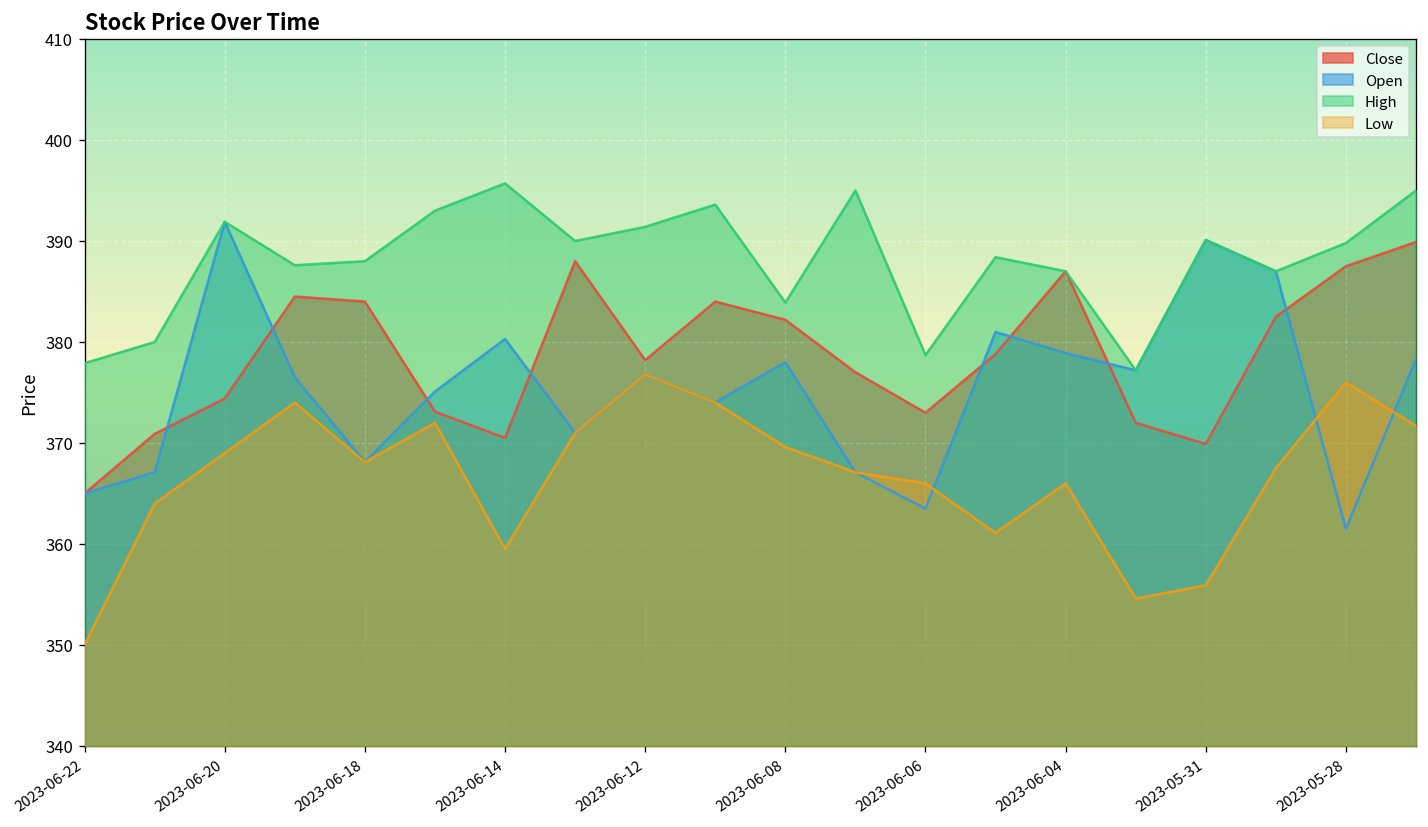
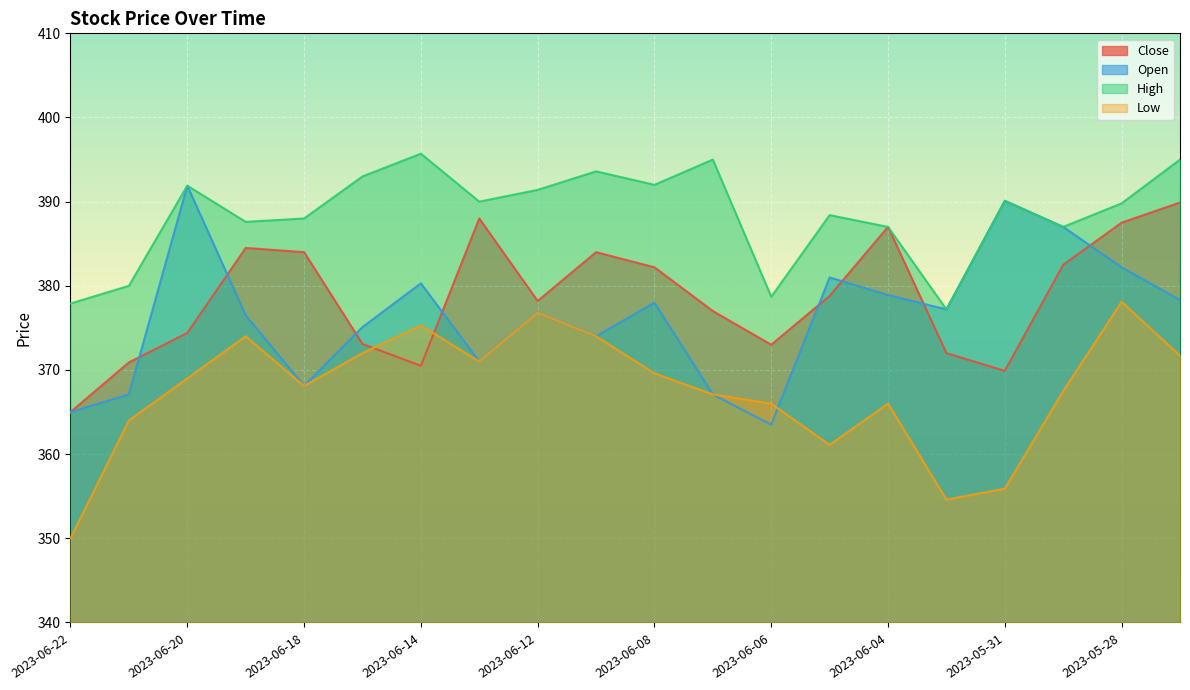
  {
    "Close": {
      "2023-06-20": 374,
      "2023-06-18": 384,
      "2023-06-14": 371,
      "2023-06-12": 378,
      "2023-06-08": 382,
      "2023-06-06": 373,
      "2023-05-31": 370,
      "2023-05-28": 388
    },
    "Open": {
      "2023-06-14": 380,
      "2023-06-08": 378,
      "2023-06-06": 364,
      "2023-06-04": 379,
-     "2023-05-28": 362
+     "2023-05-28": 382
    },
    "High": {
      "2023-06-22": 378,
      "2023-06-18": 388,
      "2023-06-14": 396,
      "2023-06-12": 391,
-     "2023-06-08": 384,
+     "2023-06-08": 392,
      "2023-06-06": 379,
      "2023-05-28": 390
    },
    "Low": {
      "2023-06-22": 350,
      "2023-06-20": 369,
-     "2023-06-14": 360,
+     "2023-06-14": 375,
      "2023-06-08": 370,
      "2023-06-06": 366,
      "2023-06-04": 366,
      "2023-05-31": 356,
-     "2023-05-28": 376
+     "2023-05-28": 378
    }
  }
